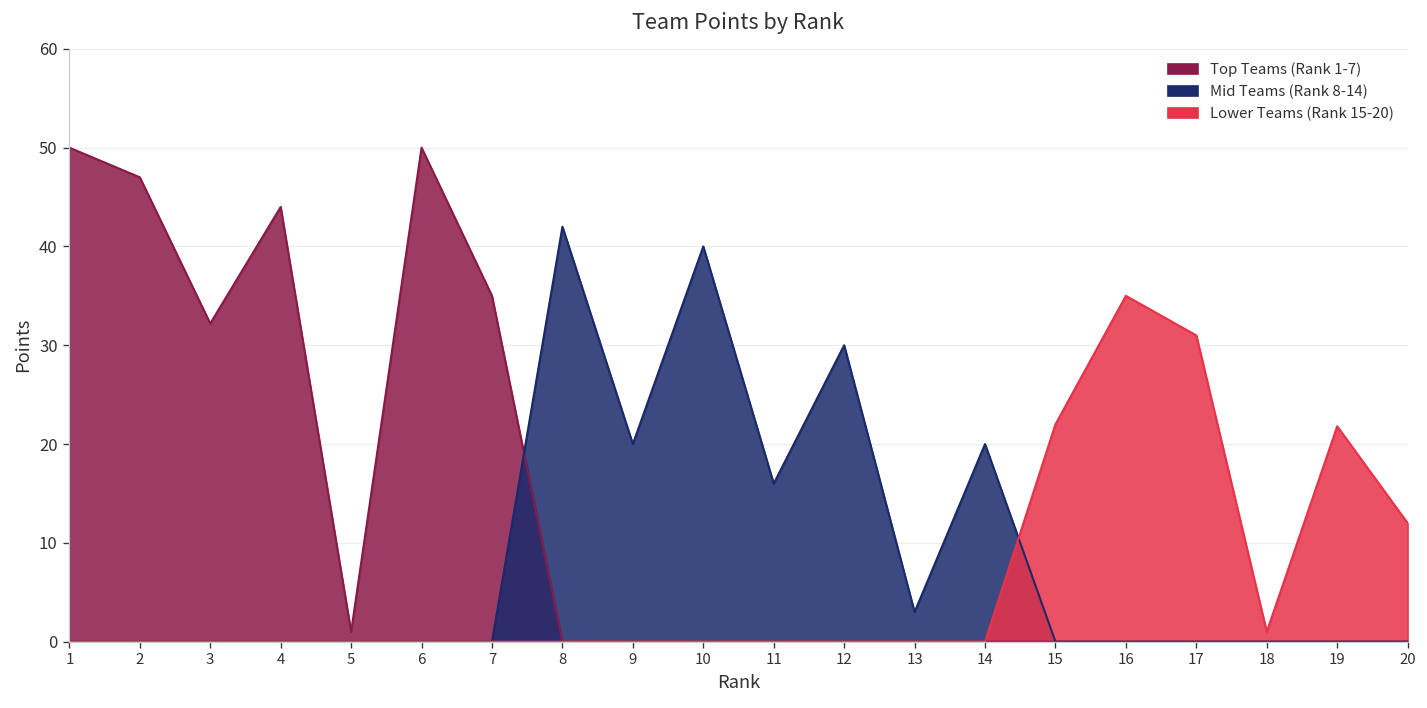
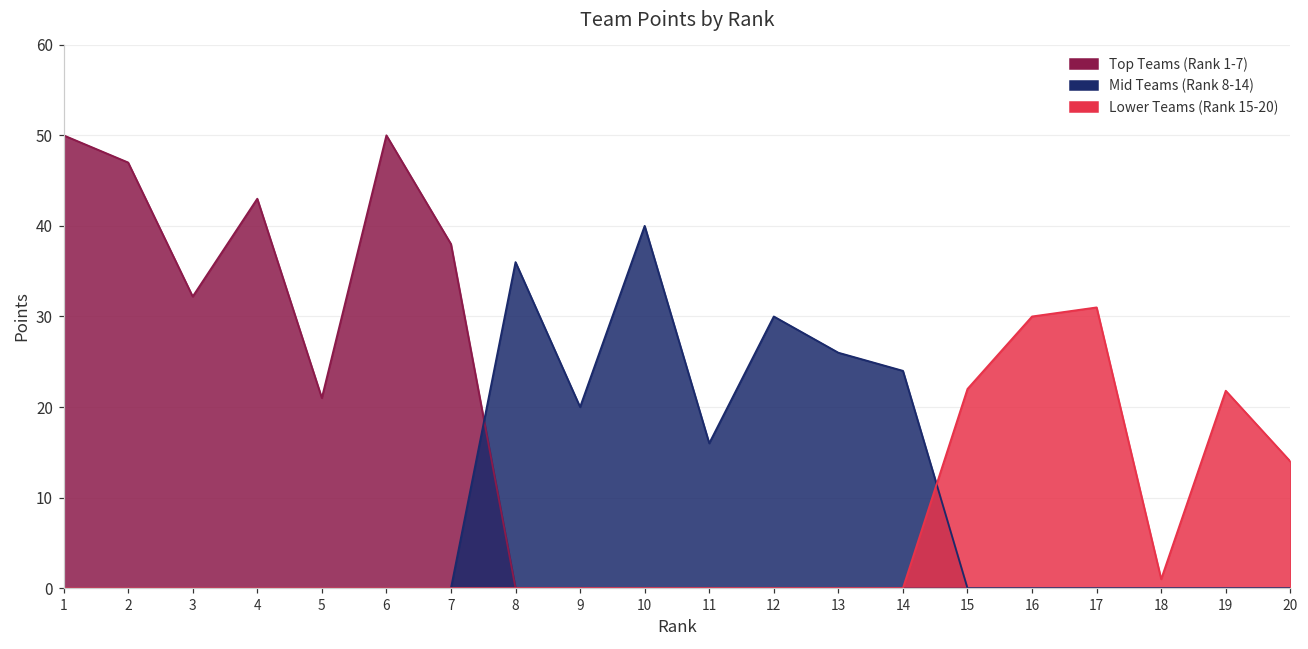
  {
    "Top Teams (Rank 1-7)": {
      "1": 50,
      "2": 47,
      "3": 32,
-     "4": 44,
-     "5": 1,
+     "4": 43,
+     "5": 21,
      "6": 50,
-     "7": 35
+     "7": 38
    },
    "Mid Teams (Rank 8-14)": {
-     "8": 42,
+     "8": 36,
      "9": 20,
      "10": 40,
      "11": 16,
      "12": 30,
-     "13": 3,
-     "14": 20
+     "13": 26,
+     "14": 24
    },
    "Lower Teams (Rank 15-20)": {
      "15": 22,
-     "16": 35,
+     "16": 30,
      "17": 31,
      "18": 1,
      "19": 22,
-     "20": 12
+     "20": 14
    }
  }
